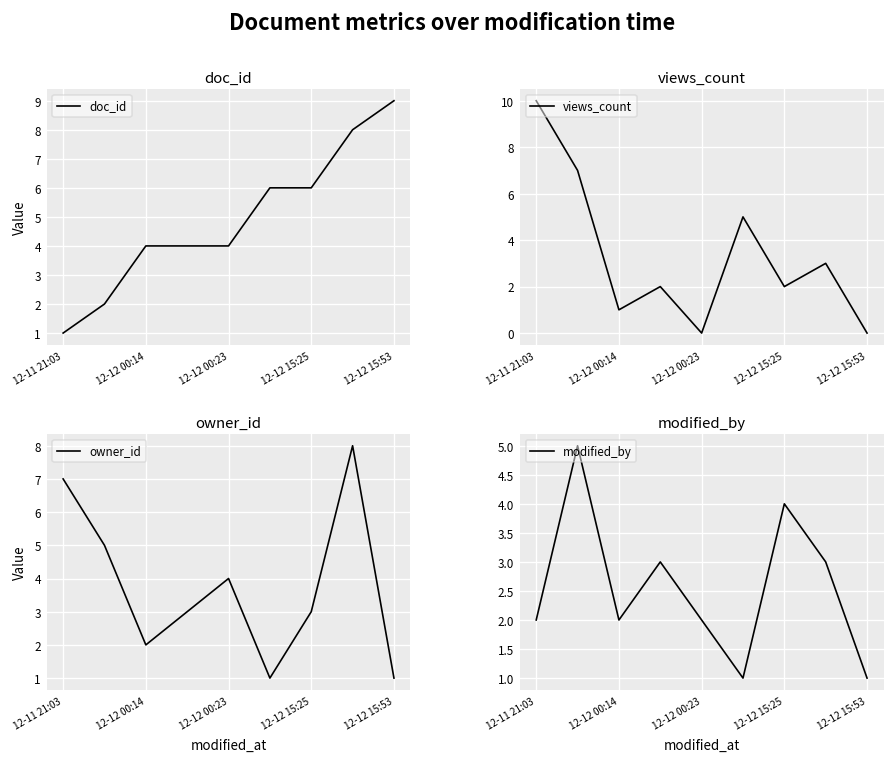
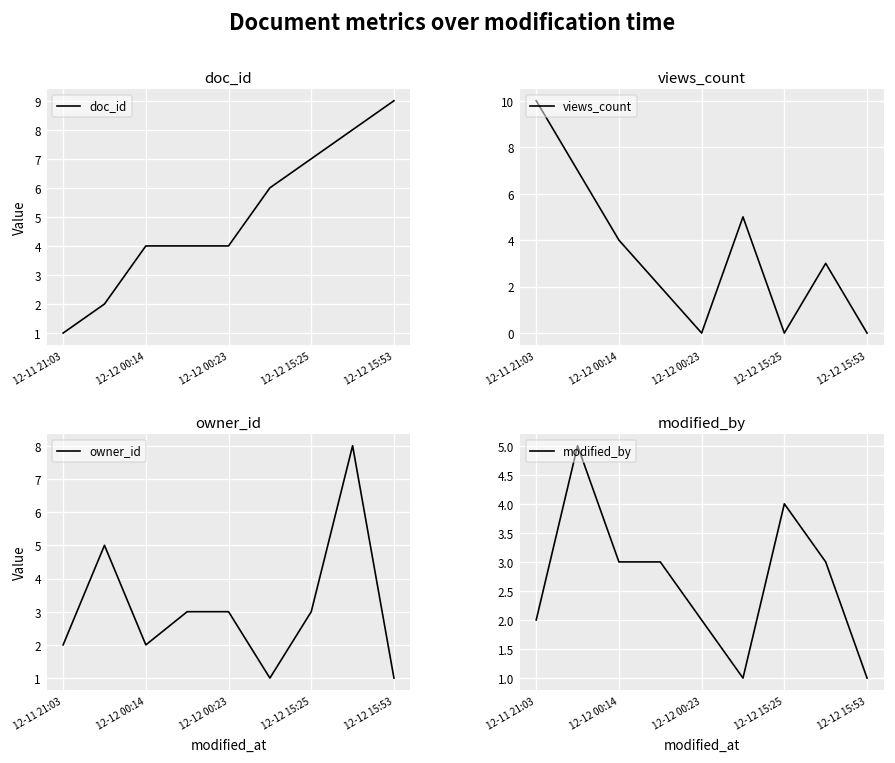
  {
    "doc_id": {
      "12-11 21:03": 1,
      "12-12 00:14": 4,
      "12-12 00:23": 4,
-     "12-12 15:25": 6,
+     "12-12 15:25": 7,
      "12-12 15:53": 9
    },
    "views_count": {
-     "12-12 00:14": 1,
+     "12-12 00:14": 4,
      "12-12 00:23": 0,
-     "12-12 15:25": 2,
+     "12-12 15:25": 0,
      "12-12 15:53": 0
    },
    "owner_id": {
-     "12-11 21:03": 7,
+     "12-11 21:03": 2,
      "12-12 00:14": 2,
-     "12-12 00:23": 4,
+     "12-12 00:23": 3,
      "12-12 15:25": 3,
      "12-12 15:53": 1
    },
    "modified_by": {
      "12-11 21:03": 2,
-     "12-12 00:14": 2,
+     "12-12 00:14": 3,
      "12-12 00:23": 2,
      "12-12 15:25": 4,
      "12-12 15:53": 1
    }
  }
